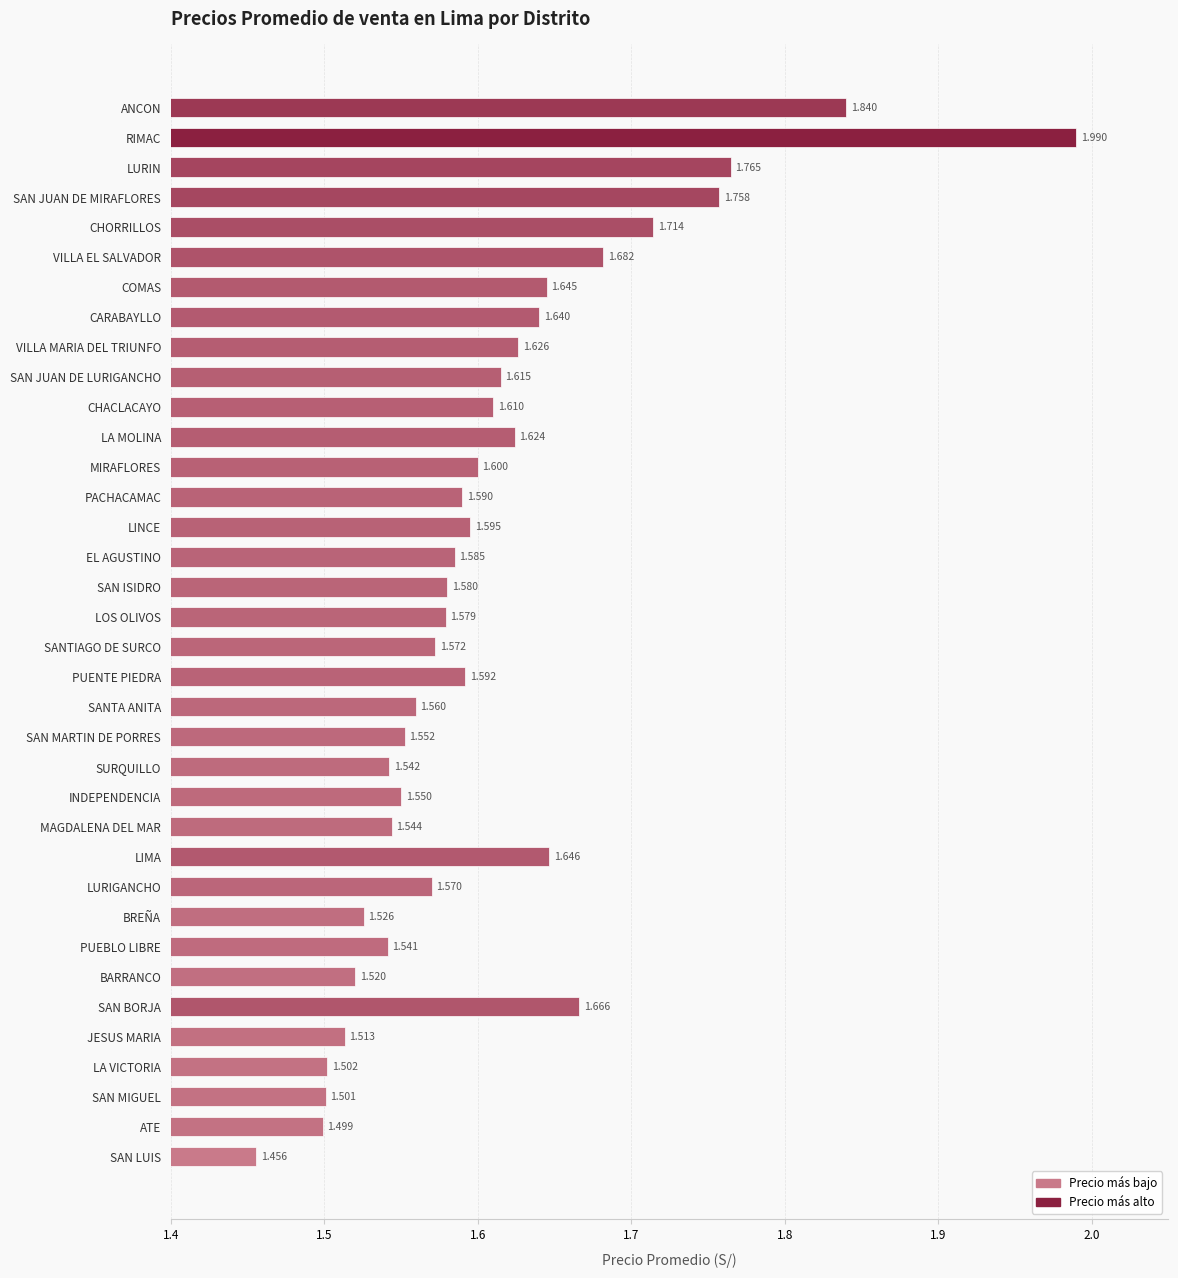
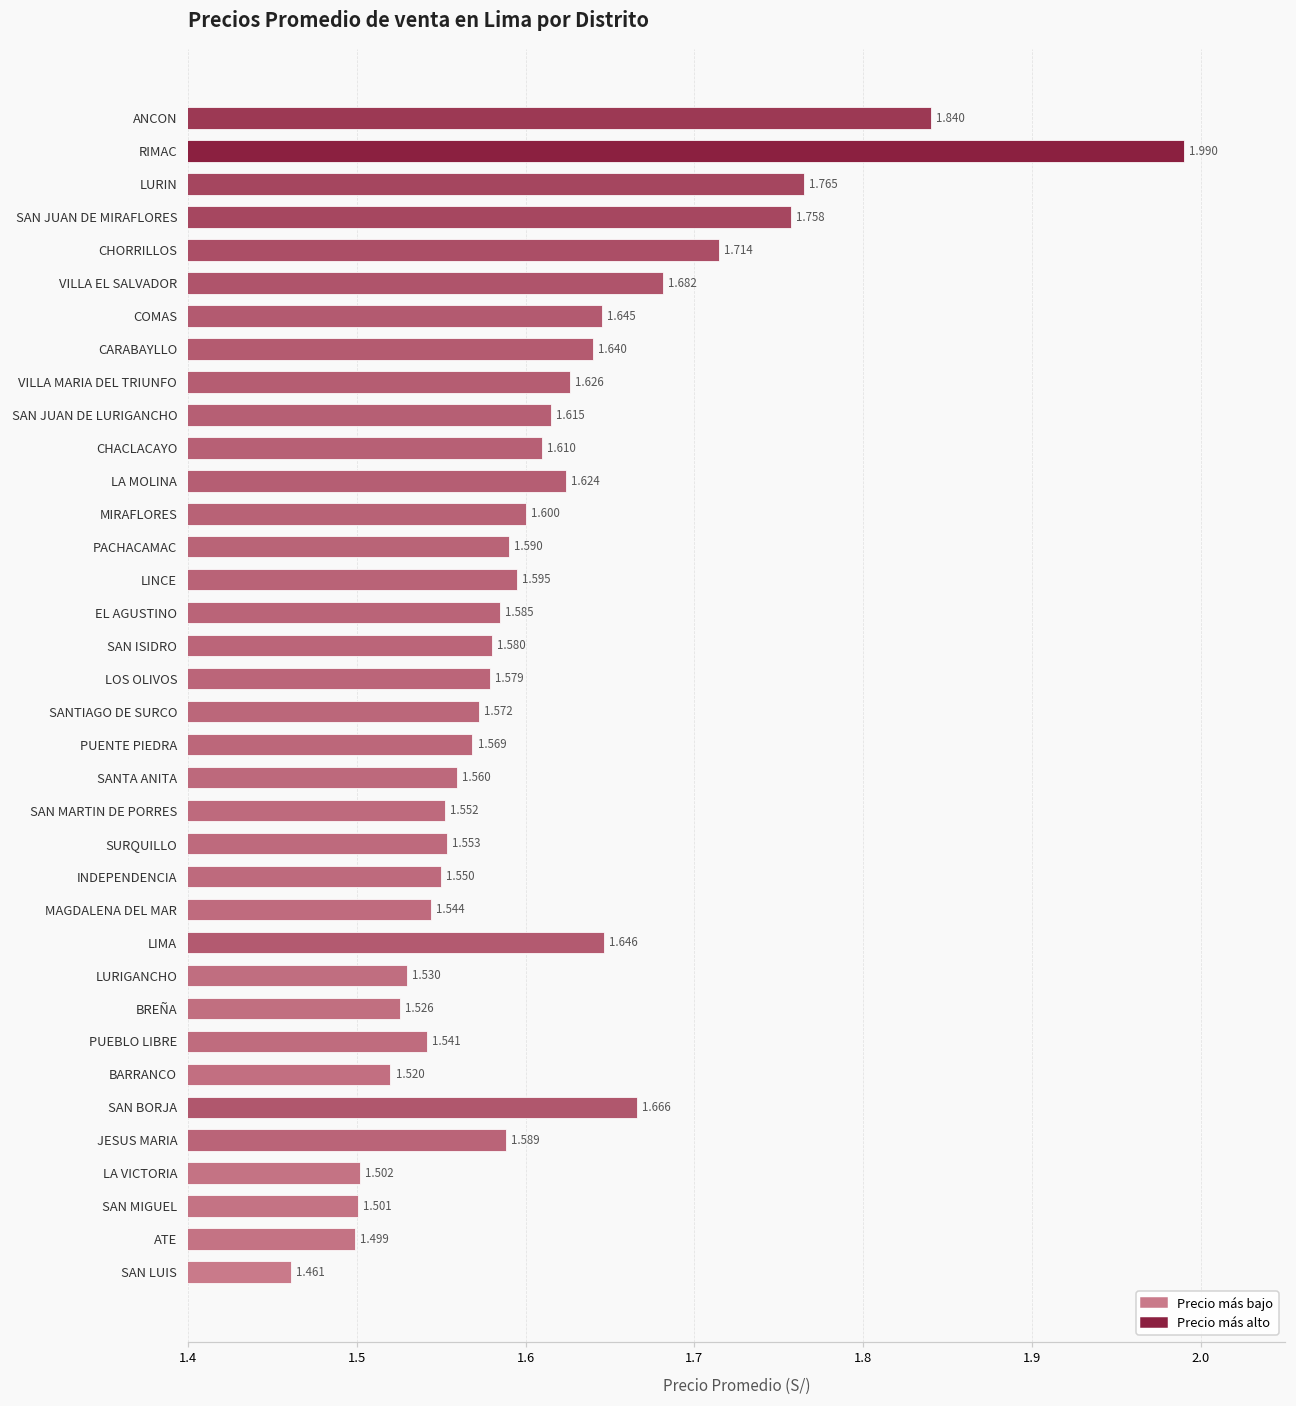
  {
    "ANCON": 1.840,
    "RIMAC": 1.990,
    "LURIN": 1.765,
    "SAN JUAN DE MIRAFLORES": 1.758,
    "CHORRILLOS": 1.714,
    "VILLA EL SALVADOR": 1.682,
    "COMAS": 1.645,
    "CARABAYLLO": 1.640,
    "VILLA MARIA DEL TRIUNFO": 1.626,
    "SAN JUAN DE LURIGANCHO": 1.615,
    "CHACLACAYO": 1.610,
    "LA MOLINA": 1.624,
    "MIRAFLORES": 1.600,
    "PACHACAMAC": 1.590,
    "LINCE": 1.595,
    "EL AGUSTINO": 1.585,
    "SAN ISIDRO": 1.580,
    "LOS OLIVOS": 1.579,
    "SANTIAGO DE SURCO": 1.572,
-   "PUENTE PIEDRA": 1.592,
+   "PUENTE PIEDRA": 1.569,
    "SANTA ANITA": 1.560,
    "SAN MARTIN DE PORRES": 1.552,
-   "SURQUILLO": 1.542,
+   "SURQUILLO": 1.553,
    "INDEPENDENCIA": 1.550,
    "MAGDALENA DEL MAR": 1.544,
    "LIMA": 1.646,
-   "LURIGANCHO": 1.570,
+   "LURIGANCHO": 1.530,
    "BREÑA": 1.526,
    "PUEBLO LIBRE": 1.541,
    "BARRANCO": 1.520,
    "SAN BORJA": 1.666,
-   "JESUS MARIA": 1.513,
+   "JESUS MARIA": 1.589,
    "LA VICTORIA": 1.502,
    "SAN MIGUEL": 1.501,
    "ATE": 1.499,
-   "SAN LUIS": 1.456
+   "SAN LUIS": 1.461
  }
